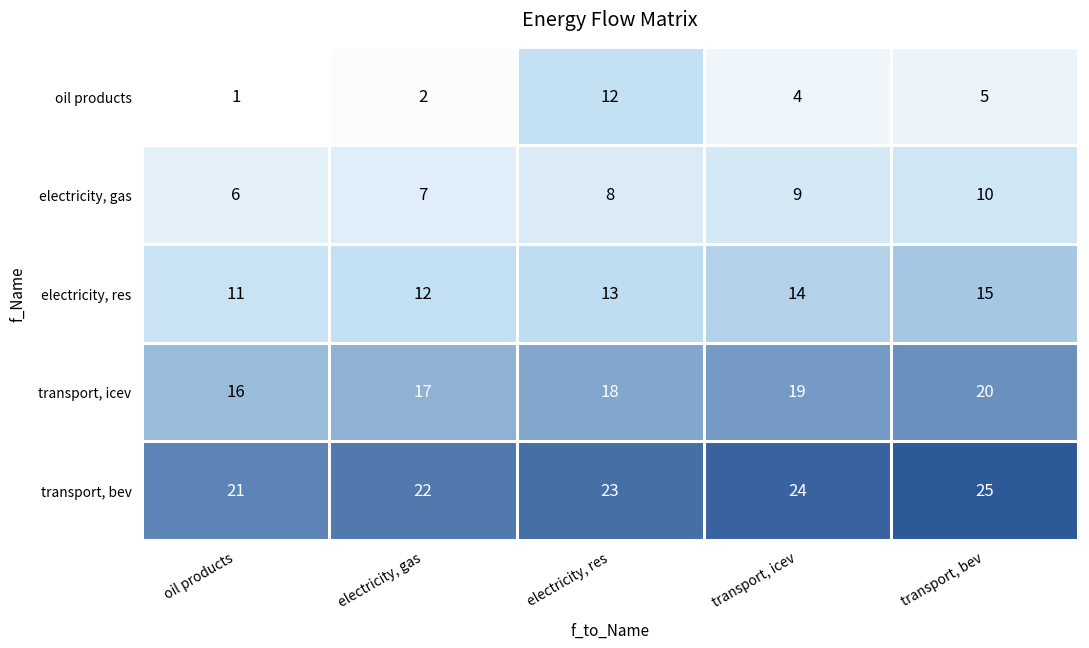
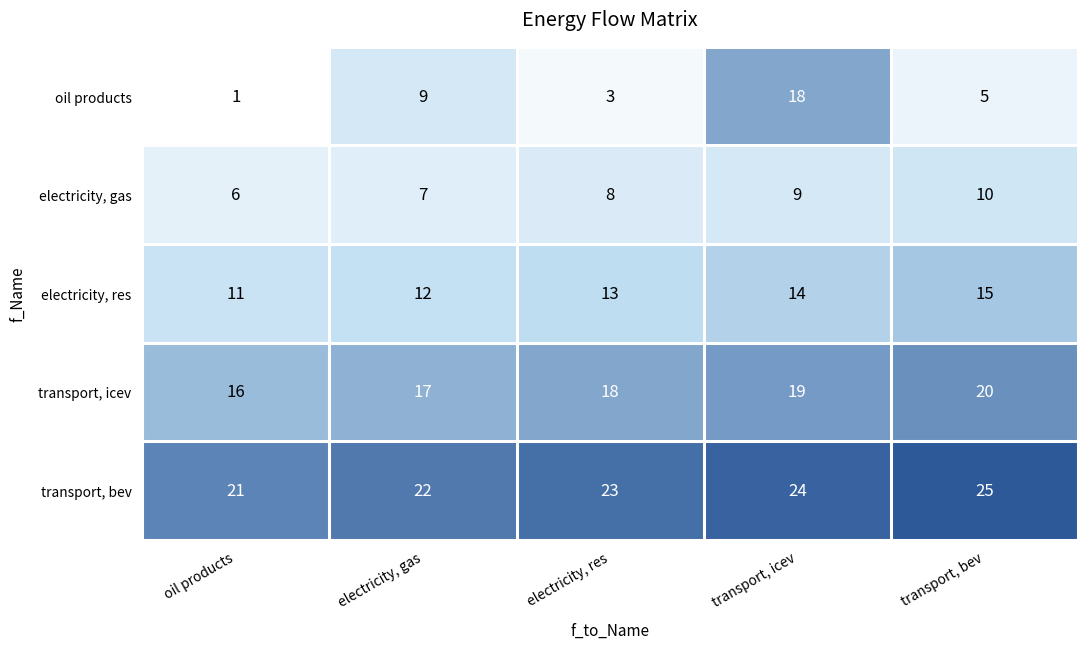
  {
    "oil products": {
      "oil products": 1,
-     "electricity, gas": 2,
-     "electricity, res": 12,
-     "transport, icev": 4,
+     "electricity, gas": 9,
+     "electricity, res": 3,
+     "transport, icev": 18,
      "transport, bev": 5
    },
    "electricity, gas": {
      "oil products": 6,
      "electricity, gas": 7,
      "electricity, res": 8,
      "transport, icev": 9,
      "transport, bev": 10
    },
    "electricity, res": {
      "oil products": 11,
      "electricity, gas": 12,
      "electricity, res": 13,
      "transport, icev": 14,
      "transport, bev": 15
    },
    "transport, icev": {
      "oil products": 16,
      "electricity, gas": 17,
      "electricity, res": 18,
      "transport, icev": 19,
      "transport, bev": 20
    },
    "transport, bev": {
      "oil products": 21,
      "electricity, gas": 22,
      "electricity, res": 23,
      "transport, icev": 24,
      "transport, bev": 25
    }
  }
